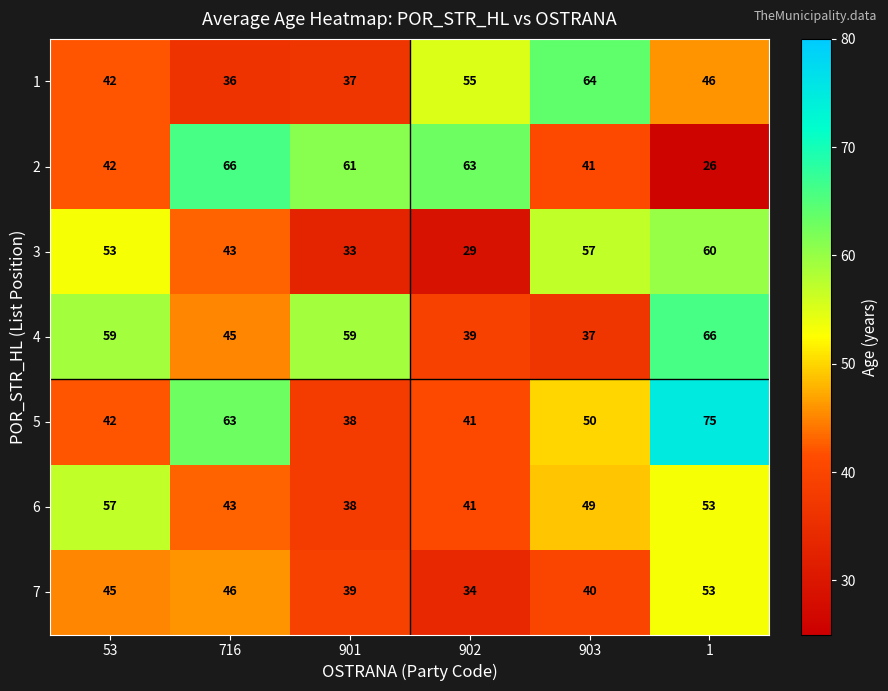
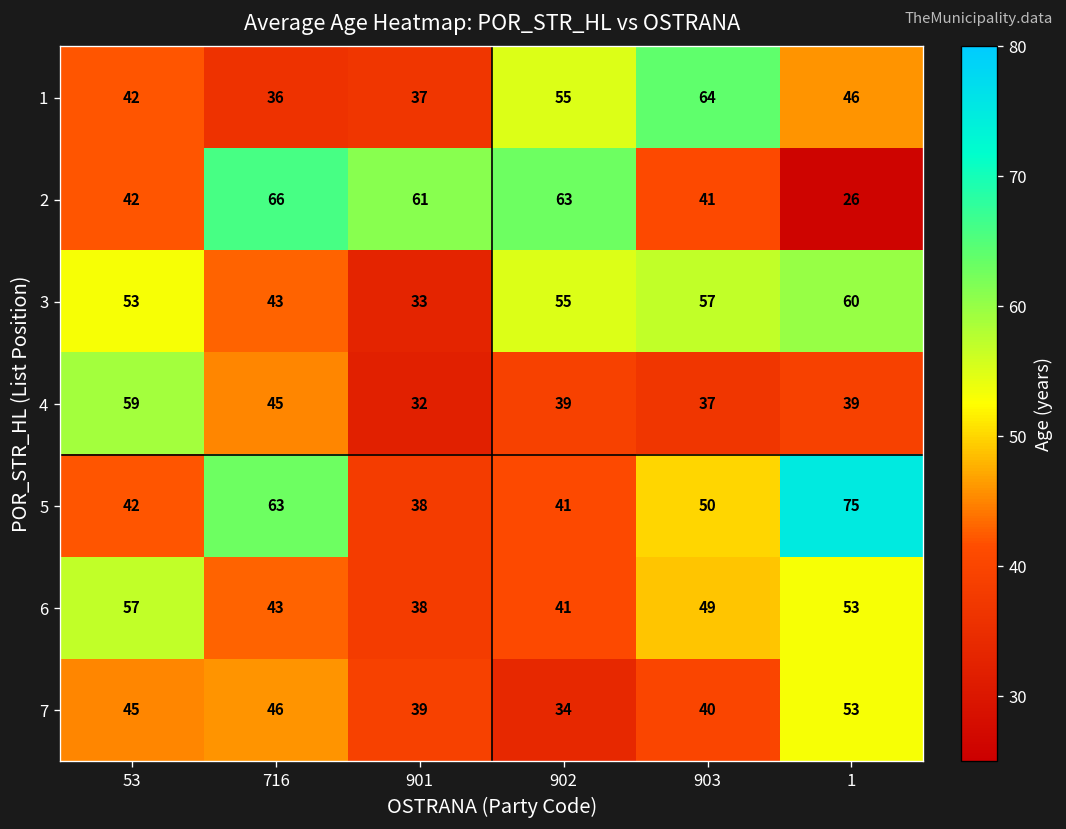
  {
    "1": {
      "53": 42,
      "716": 36,
      "901": 37,
      "902": 55,
      "903": 64,
      "1": 46
    },
    "2": {
      "53": 42,
      "716": 66,
      "901": 61,
      "902": 63,
      "903": 41,
      "1": 26
    },
    "3": {
      "53": 53,
      "716": 43,
      "901": 33,
-     "902": 29,
+     "902": 55,
      "903": 57,
      "1": 60
    },
    "4": {
      "53": 59,
      "716": 45,
-     "901": 59,
+     "901": 32,
      "902": 39,
      "903": 37,
-     "1": 66
+     "1": 39
    },
    "5": {
      "53": 42,
      "716": 63,
      "901": 38,
      "902": 41,
      "903": 50,
      "1": 75
    },
    "6": {
      "53": 57,
      "716": 43,
      "901": 38,
      "902": 41,
      "903": 49,
      "1": 53
    },
    "7": {
      "53": 45,
      "716": 46,
      "901": 39,
      "902": 34,
      "903": 40,
      "1": 53
    }
  }
